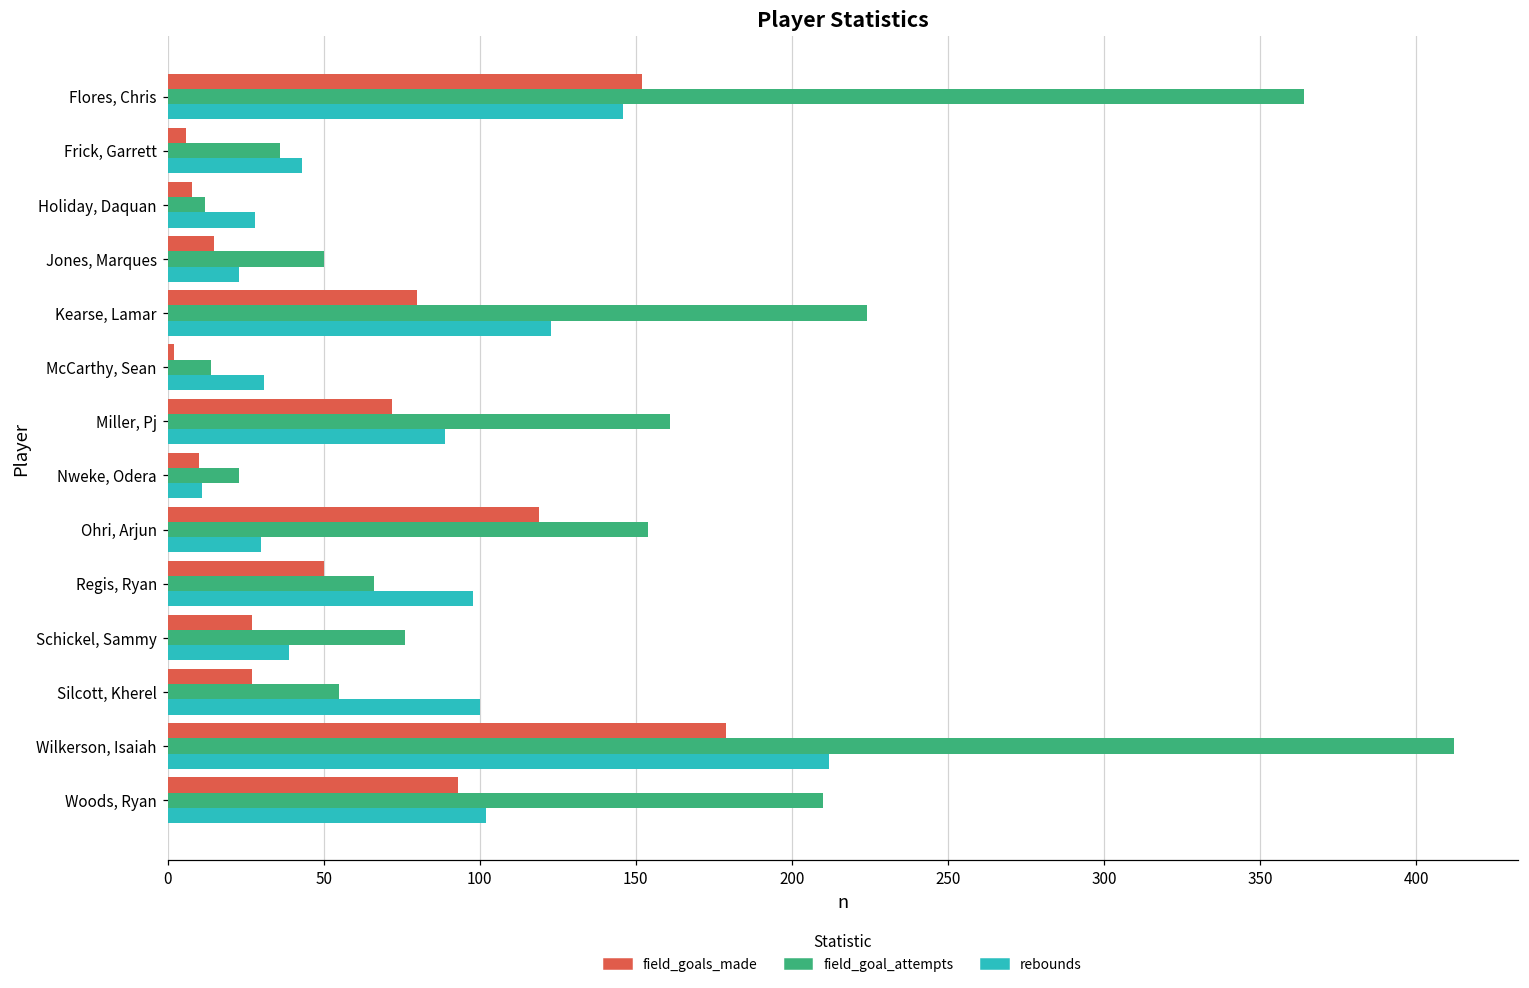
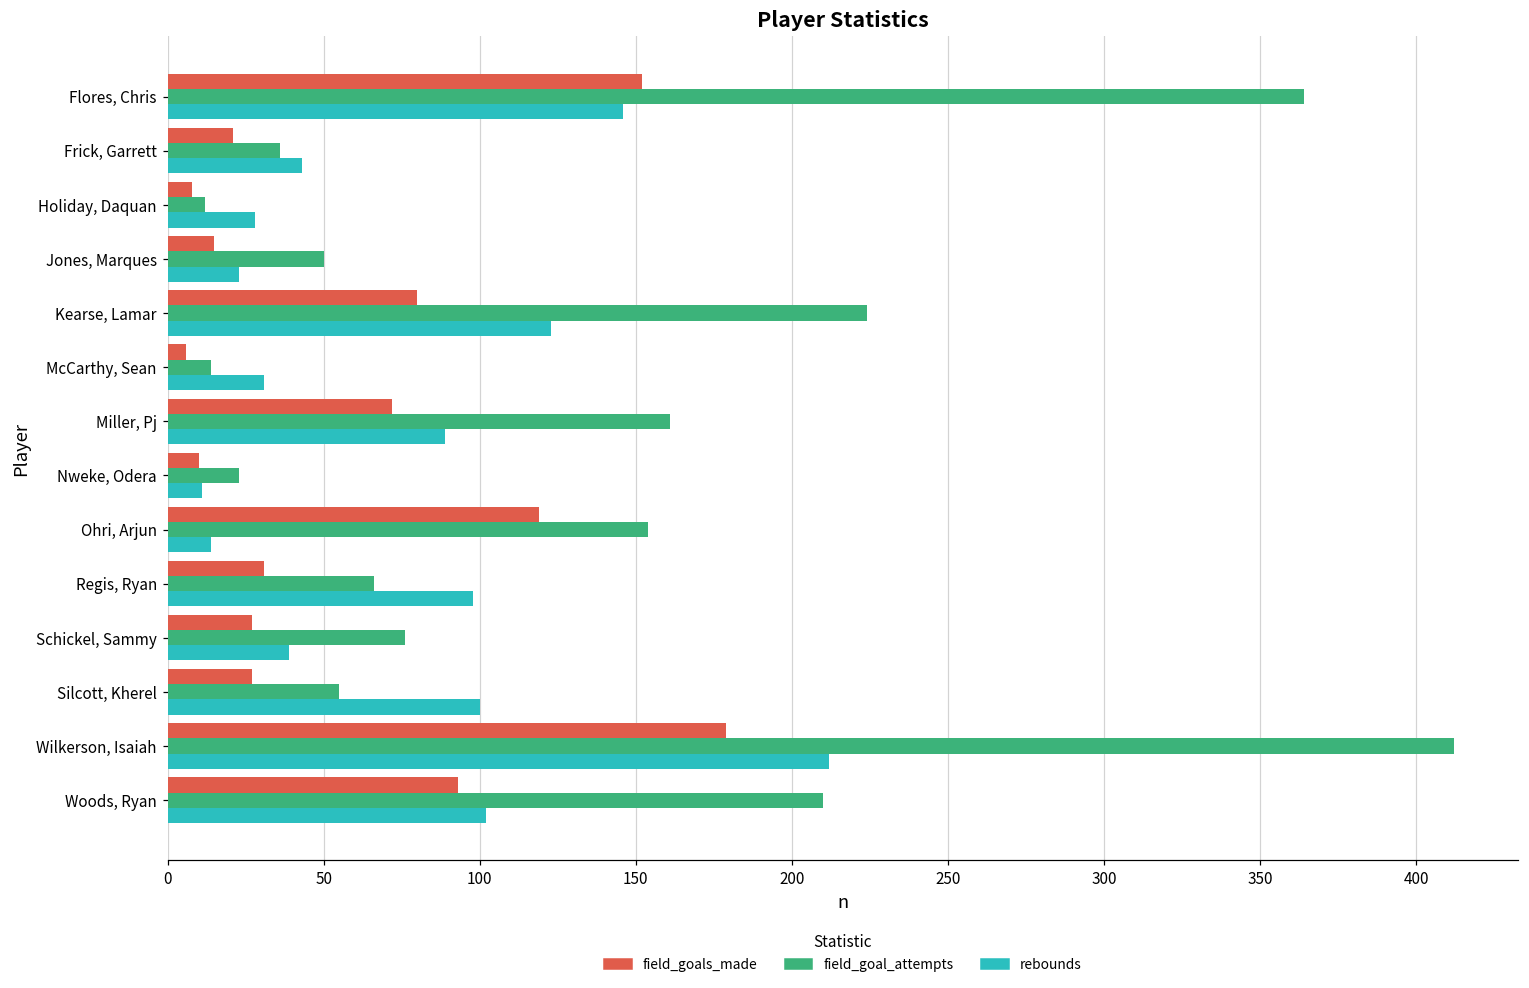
  {
    "field_goals_made": {
      "Flores, Chris": 152,
-     "Frick, Garrett": 6,
+     "Frick, Garrett": 21,
      "Holiday, Daquan": 8,
      "Jones, Marques": 15,
      "Kearse, Lamar": 80,
-     "McCarthy, Sean": 2,
+     "McCarthy, Sean": 6,
      "Miller, Pj": 72,
      "Nweke, Odera": 10,
      "Ohri, Arjun": 119,
-     "Regis, Ryan": 50,
+     "Regis, Ryan": 31,
      "Schickel, Sammy": 27,
      "Silcott, Kherel": 27,
      "Wilkerson, Isaiah": 179,
      "Woods, Ryan": 93
    },
    "field_goal_attempts": {
      "Flores, Chris": 364,
      "Frick, Garrett": 36,
      "Holiday, Daquan": 12,
      "Jones, Marques": 50,
      "Kearse, Lamar": 224,
      "McCarthy, Sean": 14,
      "Miller, Pj": 161,
      "Nweke, Odera": 23,
      "Ohri, Arjun": 154,
      "Regis, Ryan": 66,
      "Schickel, Sammy": 76,
      "Silcott, Kherel": 55,
      "Wilkerson, Isaiah": 412,
      "Woods, Ryan": 210
    },
    "rebounds": {
      "Flores, Chris": 146,
      "Frick, Garrett": 43,
      "Holiday, Daquan": 28,
      "Jones, Marques": 23,
      "Kearse, Lamar": 123,
      "McCarthy, Sean": 31,
      "Miller, Pj": 89,
      "Nweke, Odera": 11,
-     "Ohri, Arjun": 30,
+     "Ohri, Arjun": 14,
      "Regis, Ryan": 98,
      "Schickel, Sammy": 39,
      "Silcott, Kherel": 100,
      "Wilkerson, Isaiah": 212,
      "Woods, Ryan": 102
    }
  }
